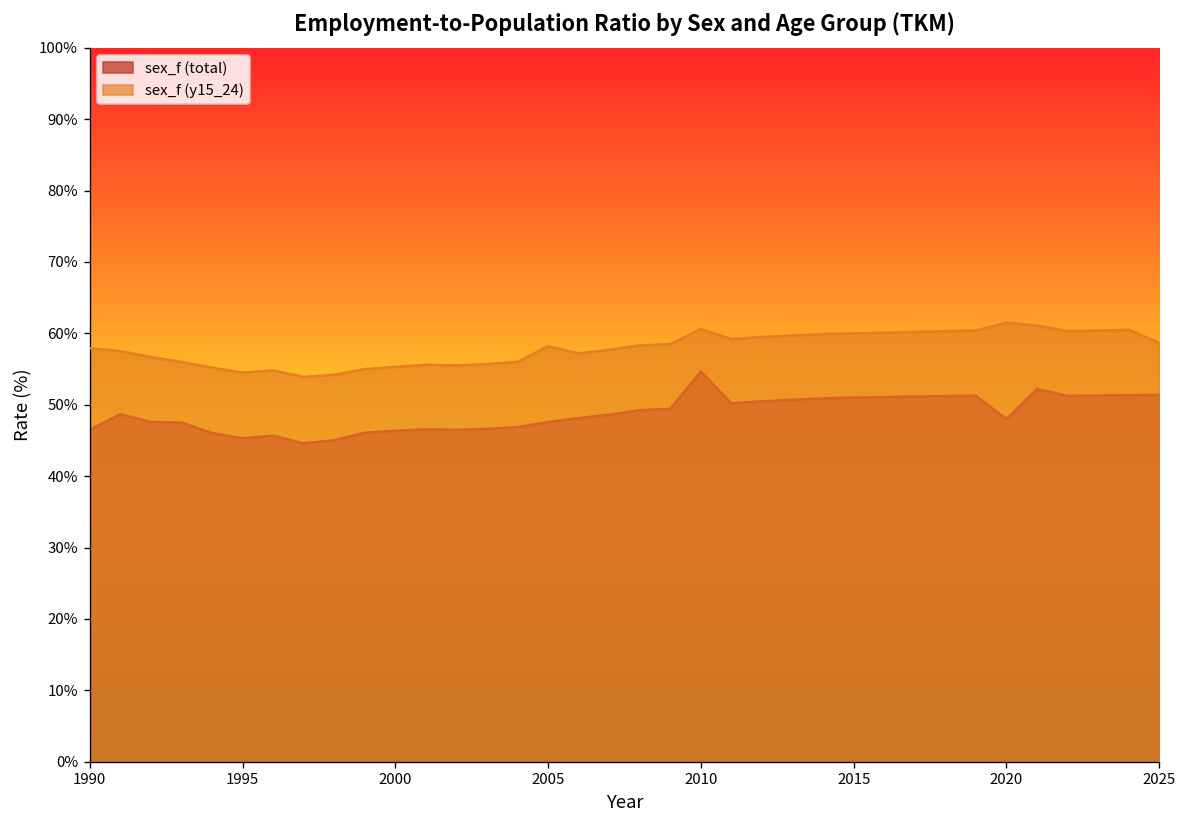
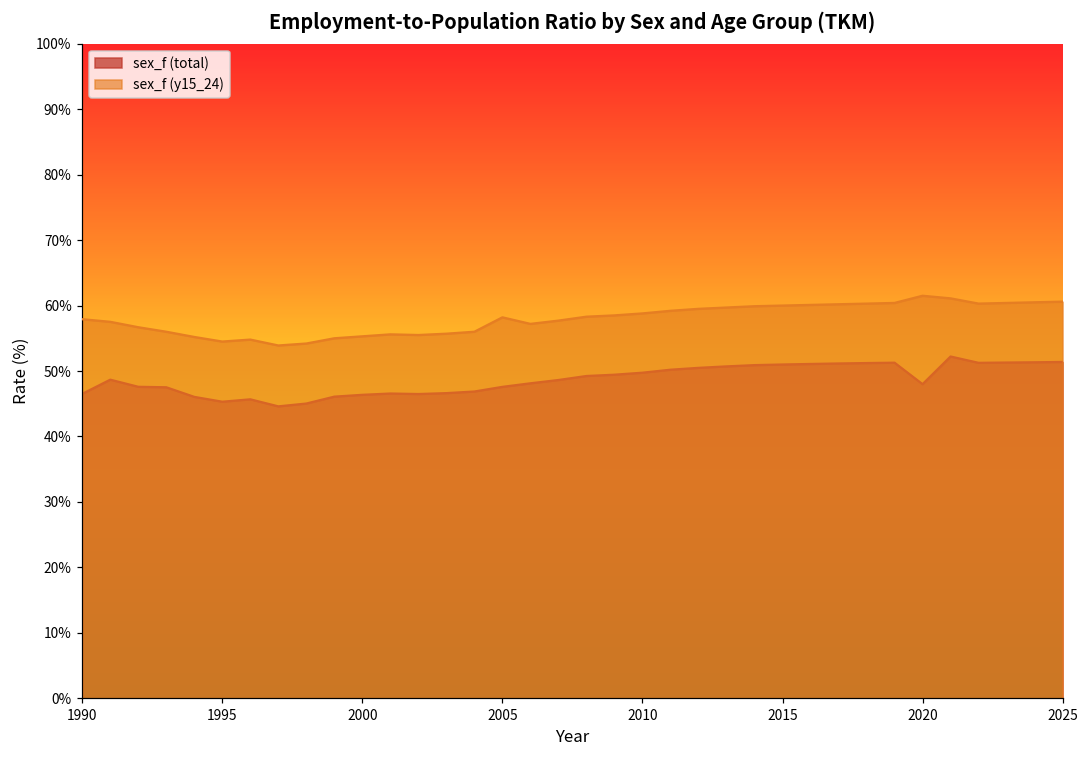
  {
    "sex_f (total)": {
      "1990": "47%",
      "1995": "45%",
      "2000": "46%",
      "2005": "48%",
-     "2010": "55%",
+     "2010": "50%",
      "2015": "51%",
      "2020": "48%",
      "2025": "51%"
    },
    "sex_f (y15_24)": {
      "1990": "58%",
      "1995": "55%",
      "2000": "55%",
      "2005": "58%",
-     "2010": "61%",
+     "2010": "59%",
      "2015": "60%",
      "2020": "62%",
-     "2025": "59%"
+     "2025": "61%"
    }
  }
